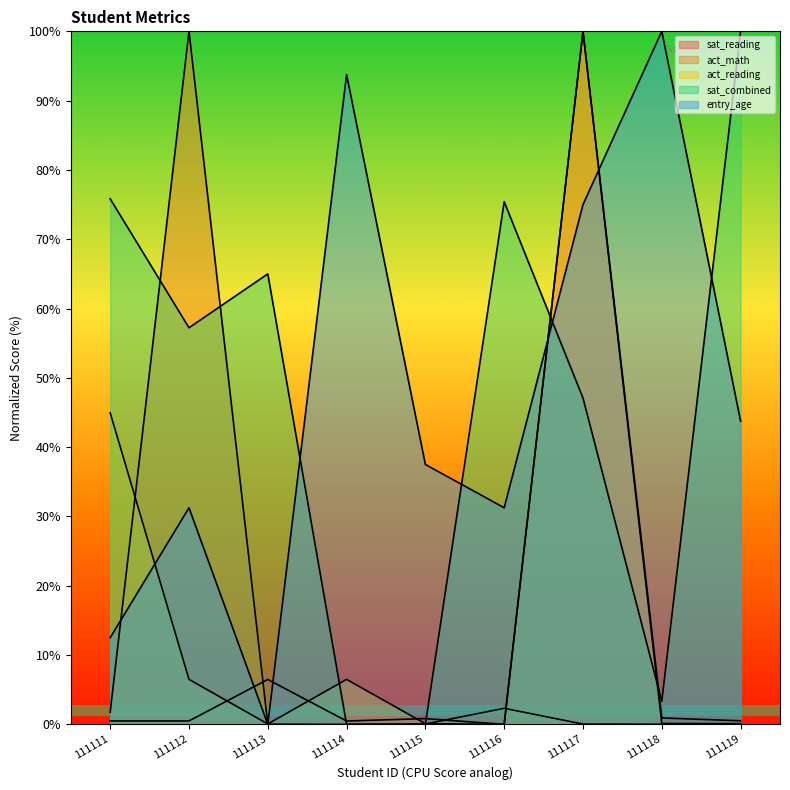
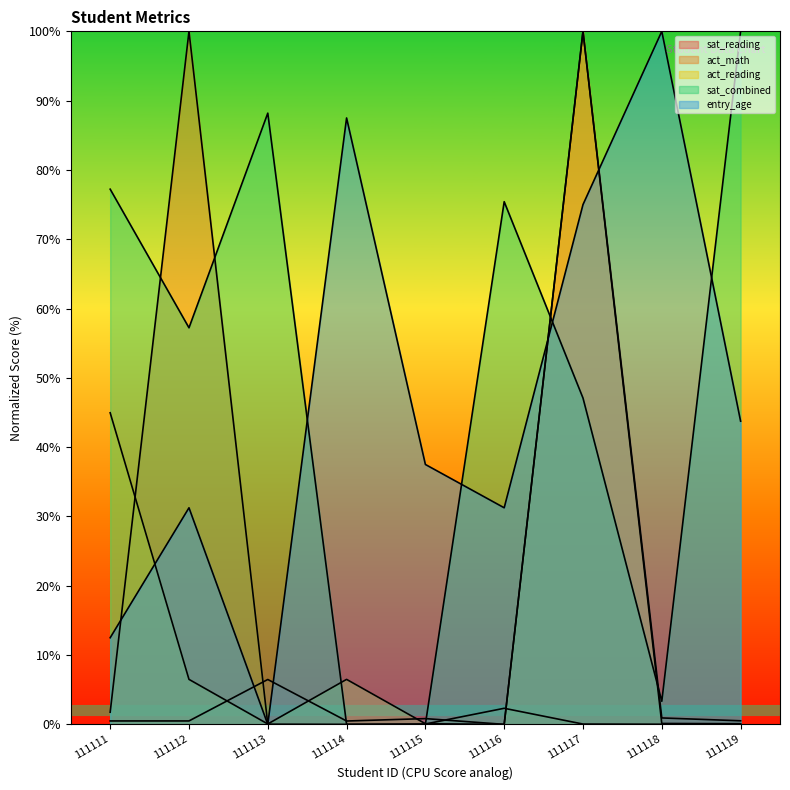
  {
    "sat_combined": {
-     "111111": "76%",
+     "111111": "77%",
      "111112": "57%",
-     "111113": "65%",
+     "111113": "88%",
      "111116": "75%",
      "111117": "47%",
      "111118": "3%",
      "111119": "100%"
    },
    "entry_age": {
      "111111": "12%",
      "111112": "31%",
-     "111114": "94%",
+     "111114": "88%",
      "111115": "37%",
      "111116": "31%",
      "111117": "75%",
      "111118": "100%",
      "111119": "44%"
    }
  }
